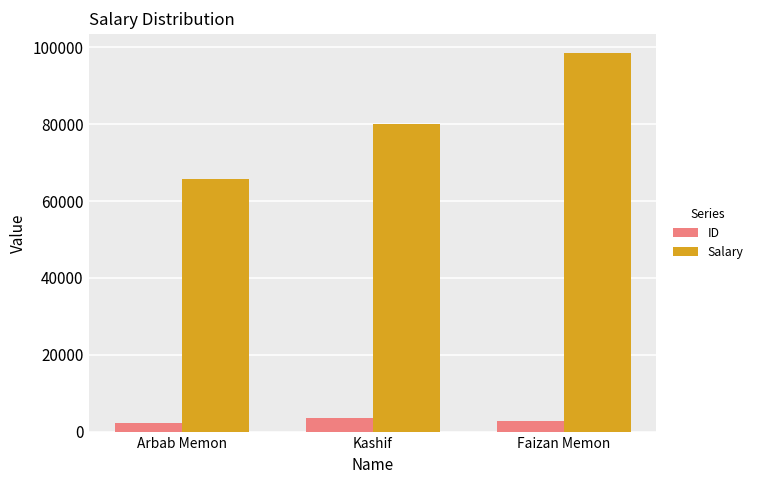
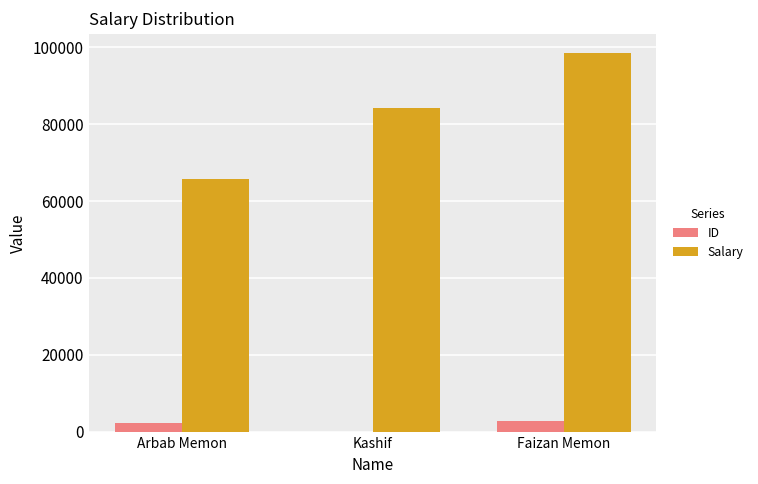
  {
    "ID": {
      "Arbab Memon": 2000,
-     "Kashif": 4000,
+     "Kashif": 0,
      "Faizan Memon": 3000
    },
    "Salary": {
      "Arbab Memon": 66000,
-     "Kashif": 80000,
+     "Kashif": 84000,
      "Faizan Memon": 98000
    }
  }
